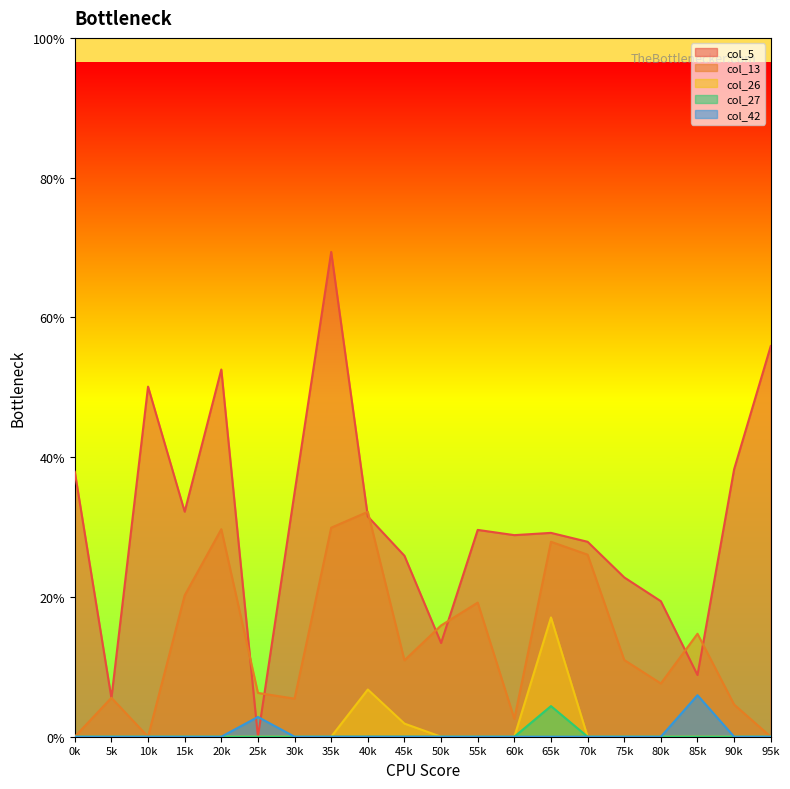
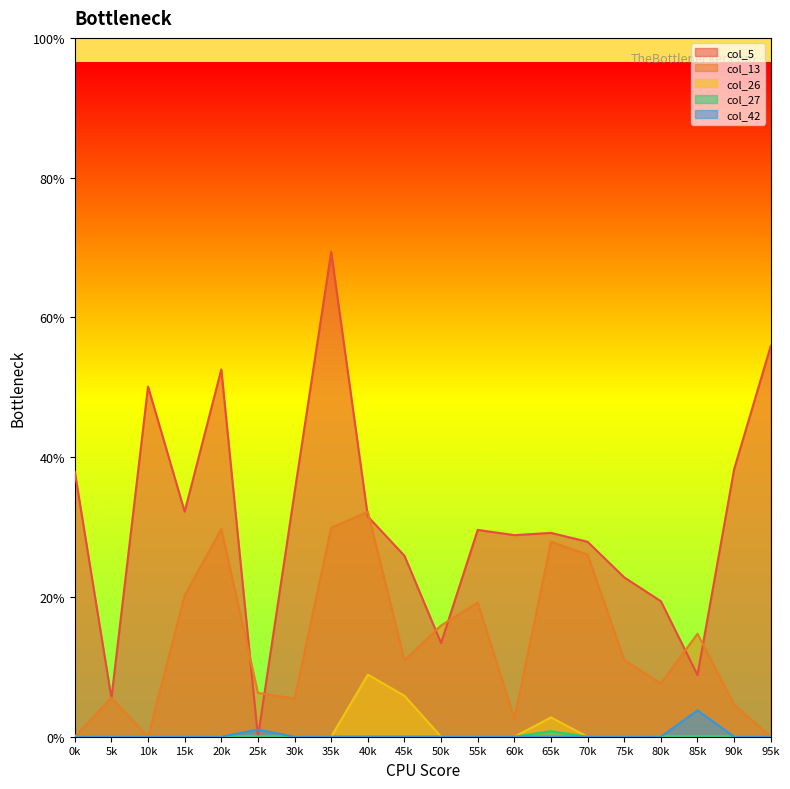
  {
    "col_26": {
-     "40k": "7%",
-     "45k": "2%",
-     "65k": "17%"
+     "40k": "9%",
+     "45k": "6%",
+     "65k": "3%"
    },
    "col_27": {
-     "65k": "4%"
+     "65k": "1%"
    },
    "col_42": {
-     "25k": "3%",
+     "25k": "1%",
      "65k": "0%",
-     "85k": "6%"
+     "85k": "4%"
    }
  }
